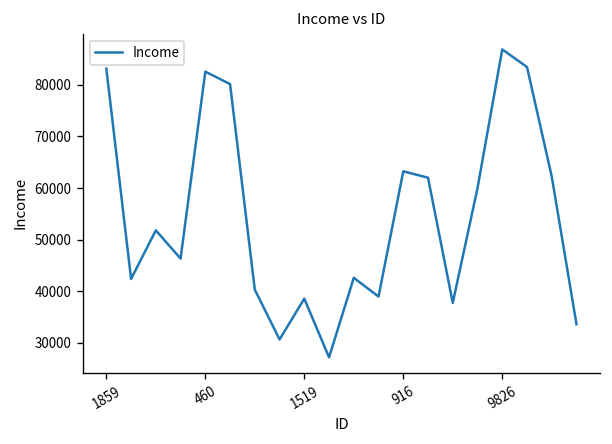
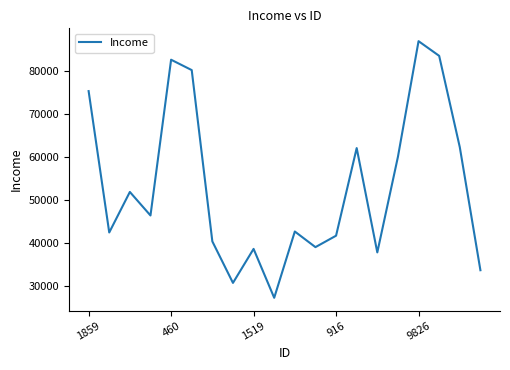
  {
-   "1859": 83000,
+   "1859": 75000,
    "460": 83000,
    "1519": 39000,
-   "916": 63000,
+   "916": 42000,
    "9826": 87000
  }
